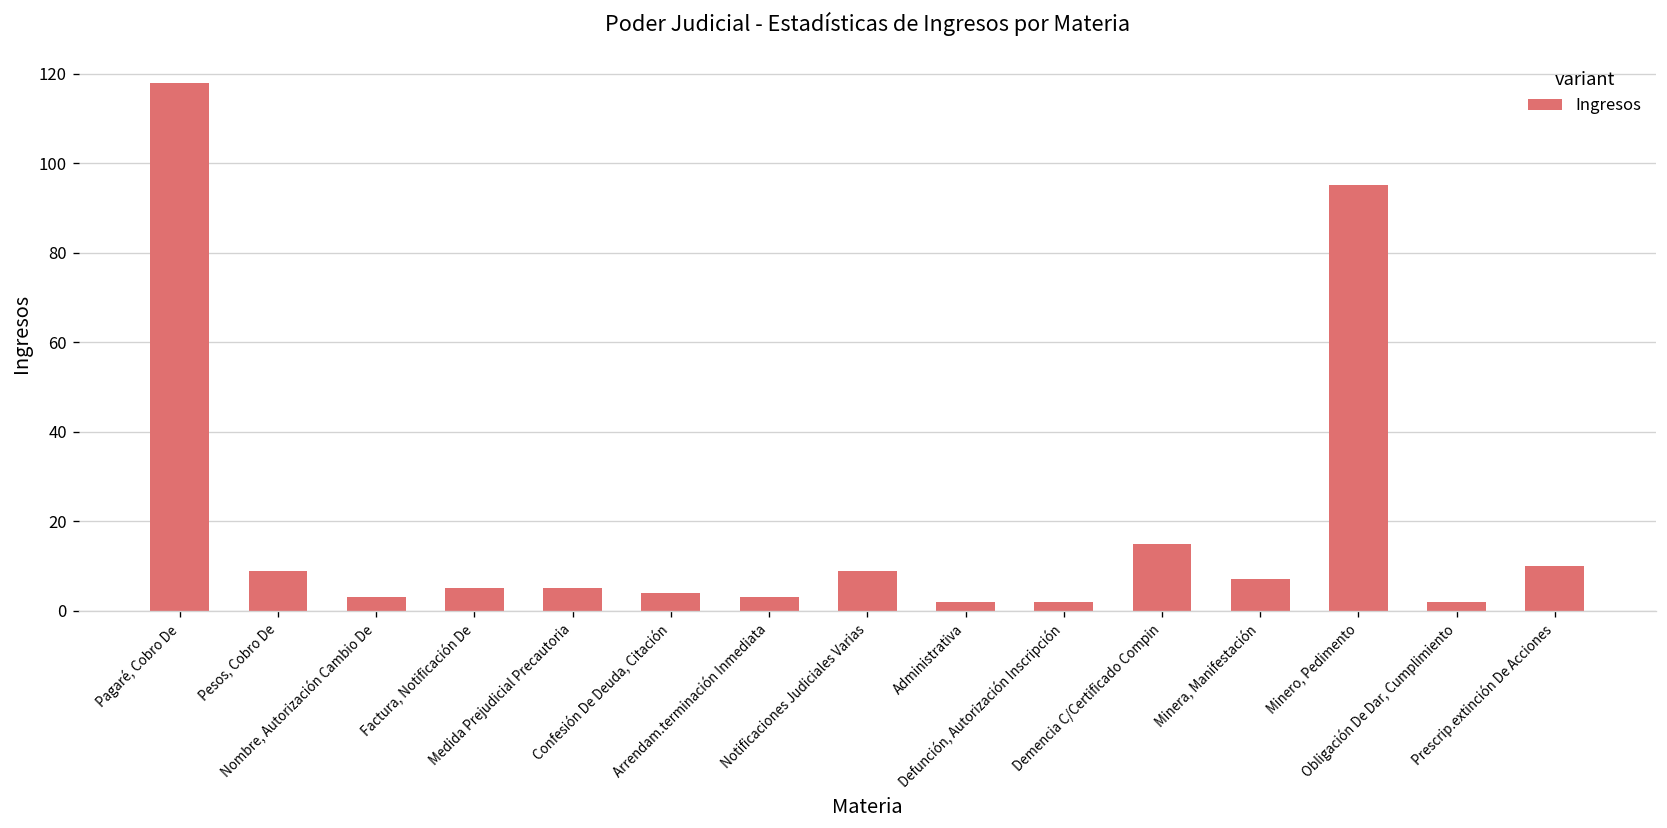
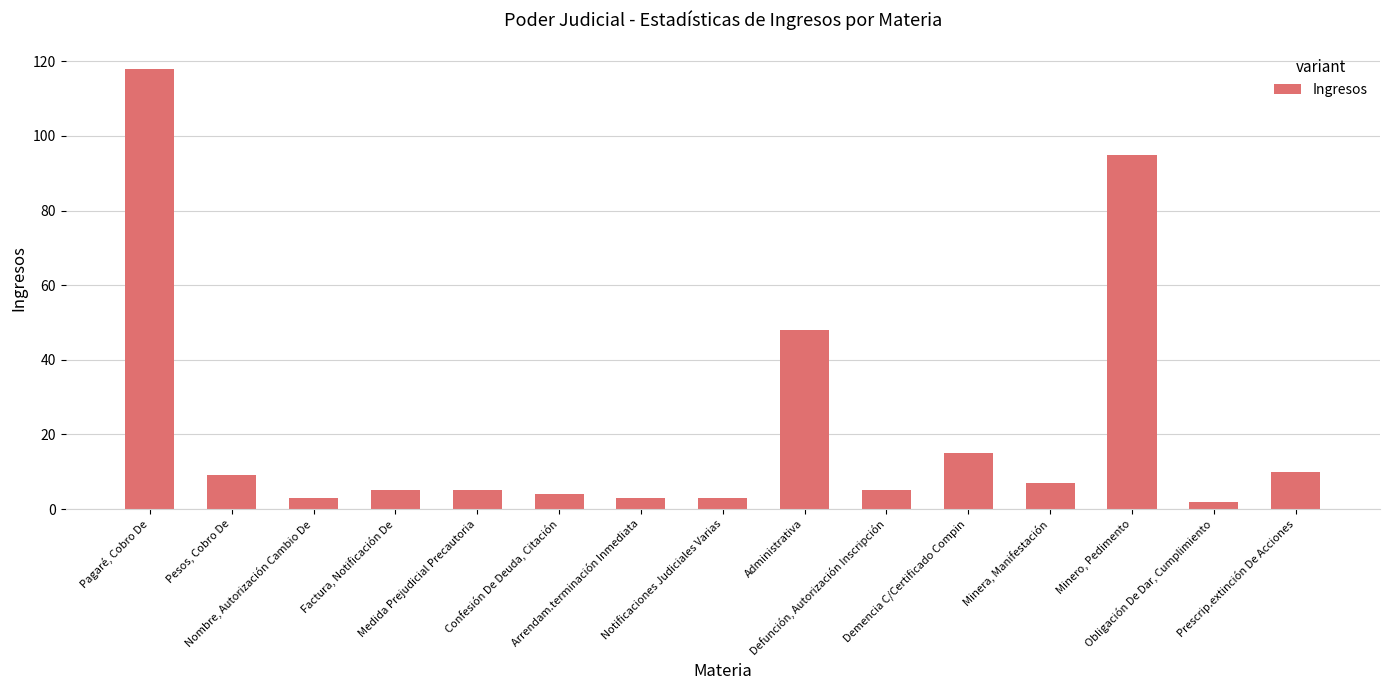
  {
    "Pagaré, Cobro De": 118,
    "Pesos, Cobro De": 9,
    "Nombre, Autorización Cambio De": 3,
    "Factura, Notificación De": 5,
    "Medida Prejudicial Precautoria": 5,
    "Confesión De Deuda, Citación": 4,
    "Arrendam.terminación Inmediata": 3,
-   "Notificaciones Judiciales Varias": 9,
-   "Administrativa": 2,
-   "Defunción, Autorización Inscripción": 2,
+   "Notificaciones Judiciales Varias": 3,
+   "Administrativa": 48,
+   "Defunción, Autorización Inscripción": 5,
    "Demencia C/Certificado Compin": 15,
    "Minera, Manifestación": 7,
    "Minero, Pedimento": 95,
    "Obligación De Dar, Cumplimiento": 2,
    "Prescrip.extinción De Acciones": 10
  }
